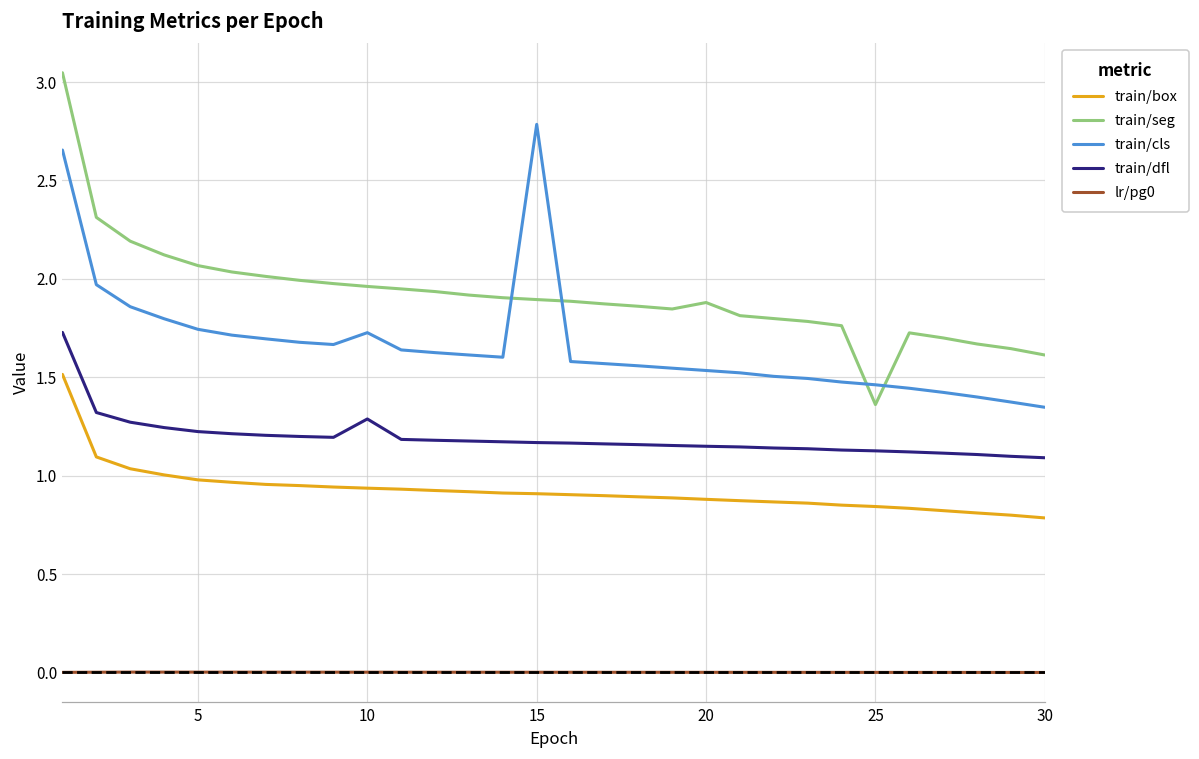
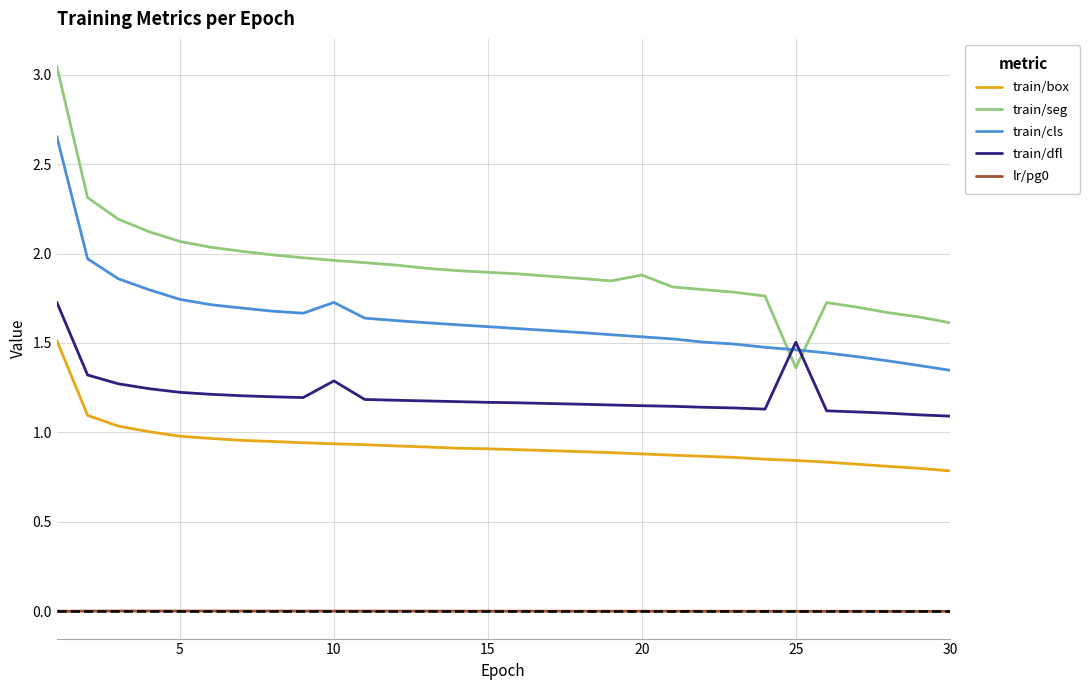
  {
    "train/box": {
      "5": 0.98,
      "10": 0.94,
      "15": 0.91,
      "20": 0.88,
      "25": 0.84,
      "30": 0.79
    },
    "train/seg": {
      "5": 2.07,
      "10": 1.96,
      "15": 1.89,
      "20": 1.88,
      "25": 1.36,
      "30": 1.61
    },
    "train/cls": {
      "5": 1.74,
      "10": 1.73,
-     "15": 2.78,
+     "15": 1.59,
      "20": 1.53,
      "25": 1.46,
      "30": 1.35
    },
    "train/dfl": {
      "5": 1.22,
      "10": 1.29,
      "15": 1.17,
      "20": 1.15,
-     "25": 1.13,
+     "25": 1.50,
      "30": 1.09
    },
    "lr/pg0": {
      "5": 0.00,
      "10": 0.00,
      "15": 0.00,
      "20": 0.00,
      "25": 0.00,
      "30": 0.00
    }
  }
